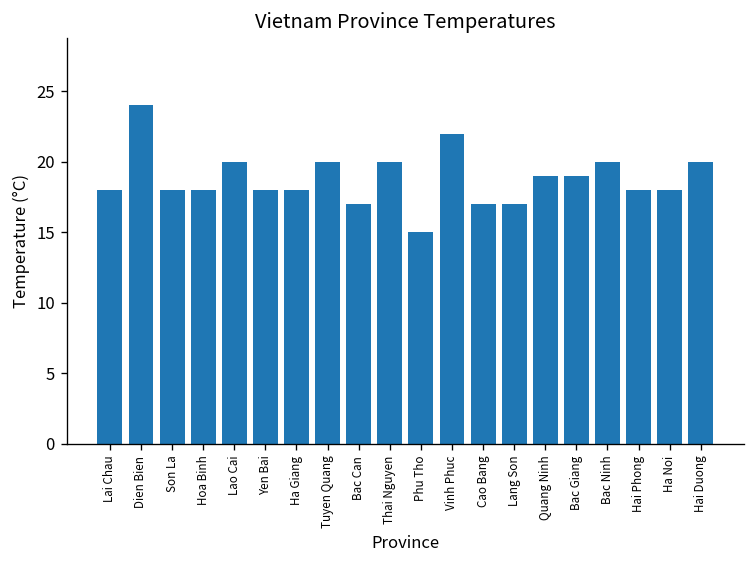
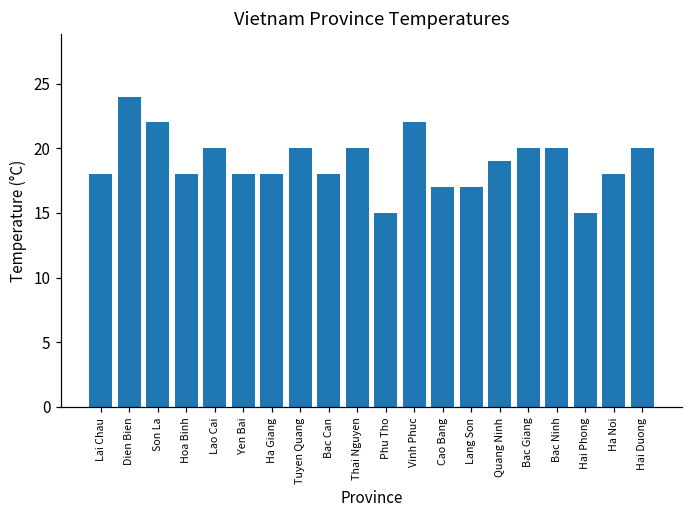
  {
    "Lai Chau": 18,
    "Dien Bien": 24,
-   "Son La": 18,
+   "Son La": 22,
    "Hoa Binh": 18,
    "Lao Cai": 20,
    "Yen Bai": 18,
    "Ha Giang": 18,
    "Tuyen Quang": 20,
-   "Bac Can": 17,
+   "Bac Can": 18,
    "Thai Nguyen": 20,
    "Phu Tho": 15,
    "Vinh Phuc": 22,
    "Cao Bang": 17,
    "Lang Son": 17,
    "Quang Ninh": 19,
-   "Bac Giang": 19,
+   "Bac Giang": 20,
    "Bac Ninh": 20,
-   "Hai Phong": 18,
+   "Hai Phong": 15,
    "Ha Noi": 18,
    "Hai Duong": 20
  }
